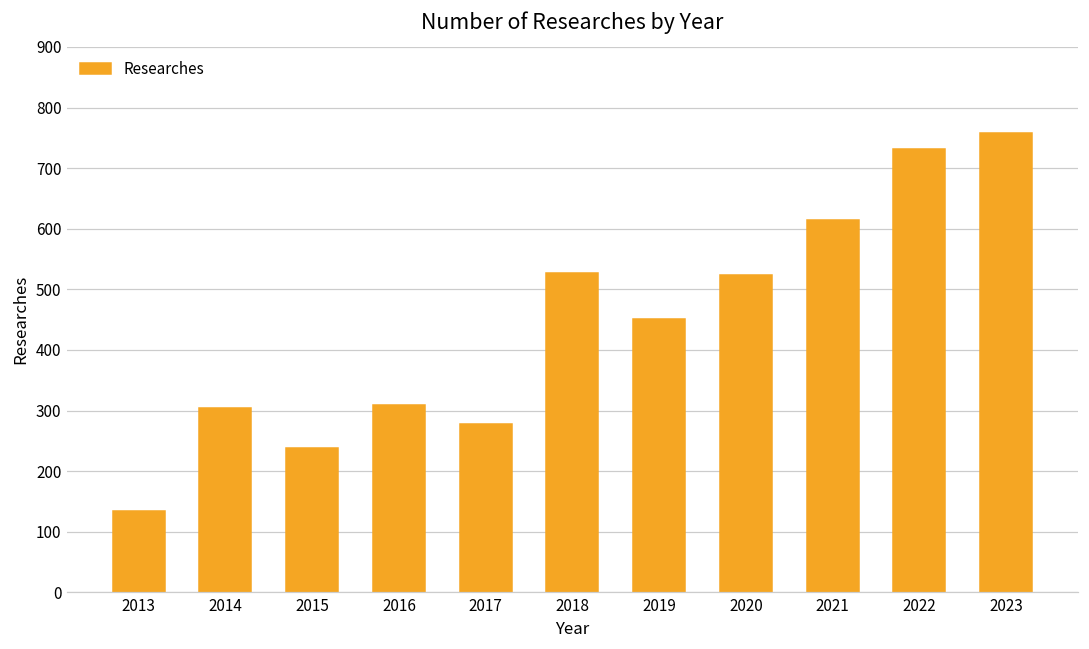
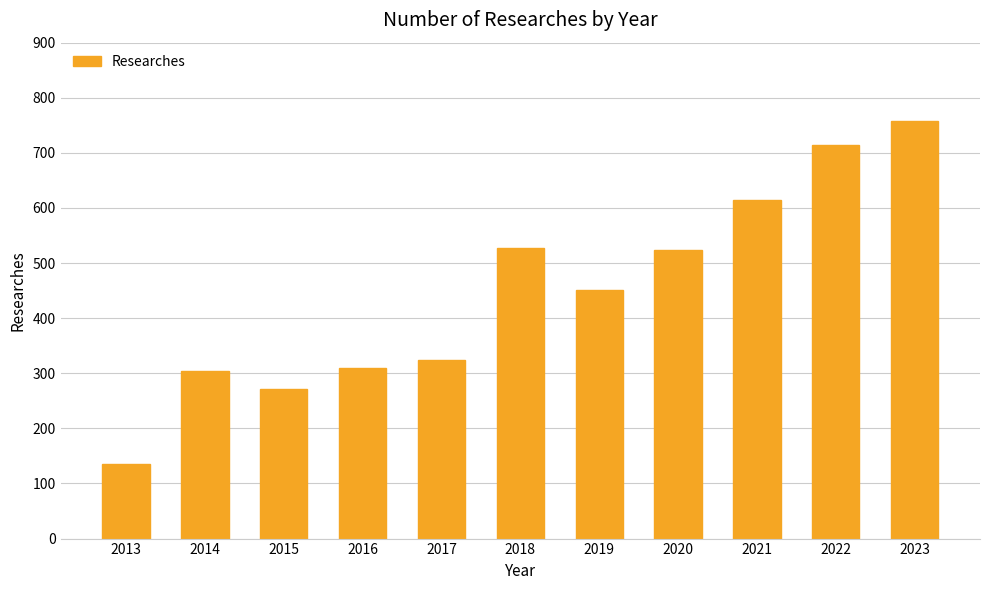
  {
    "2013": 140,
    "2014": 310,
-   "2015": 240,
+   "2015": 270,
    "2016": 310,
-   "2017": 280,
+   "2017": 330,
    "2018": 530,
    "2019": 450,
    "2020": 520,
    "2021": 620,
-   "2022": 730,
+   "2022": 710,
    "2023": 760
  }
